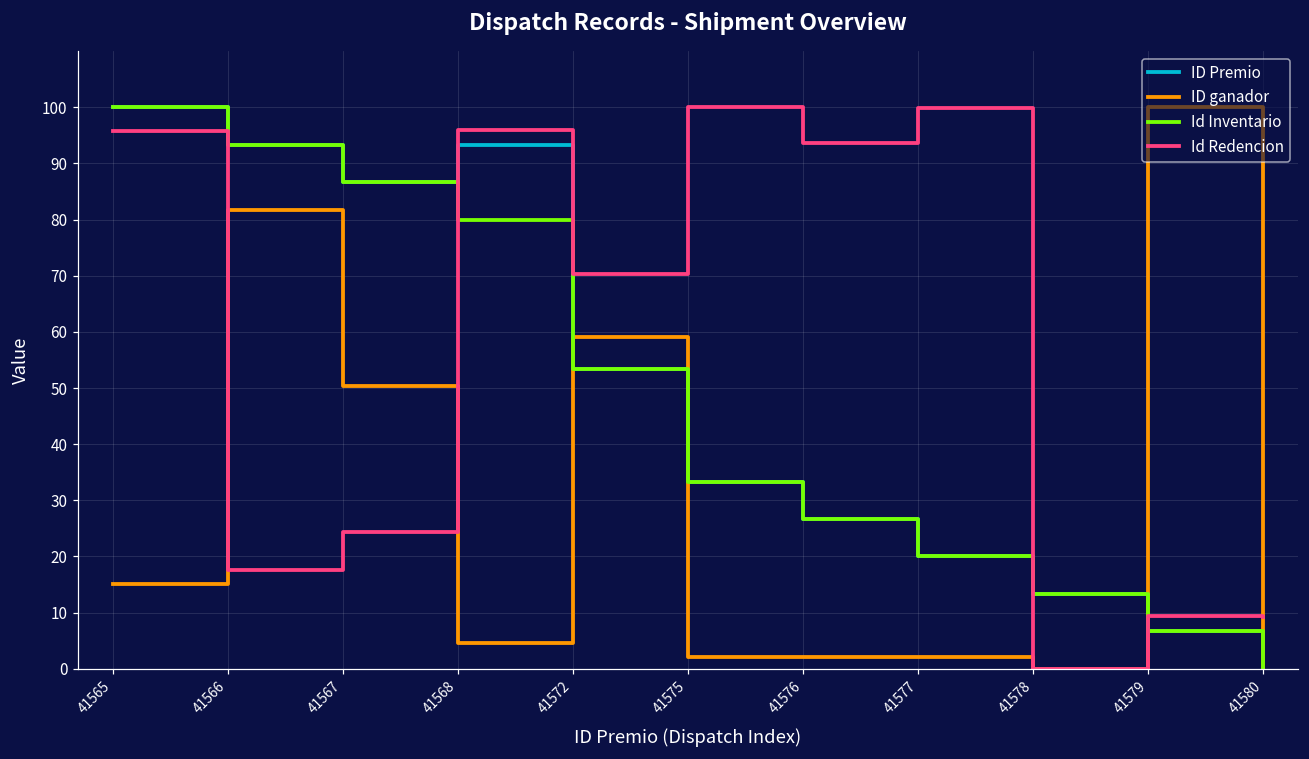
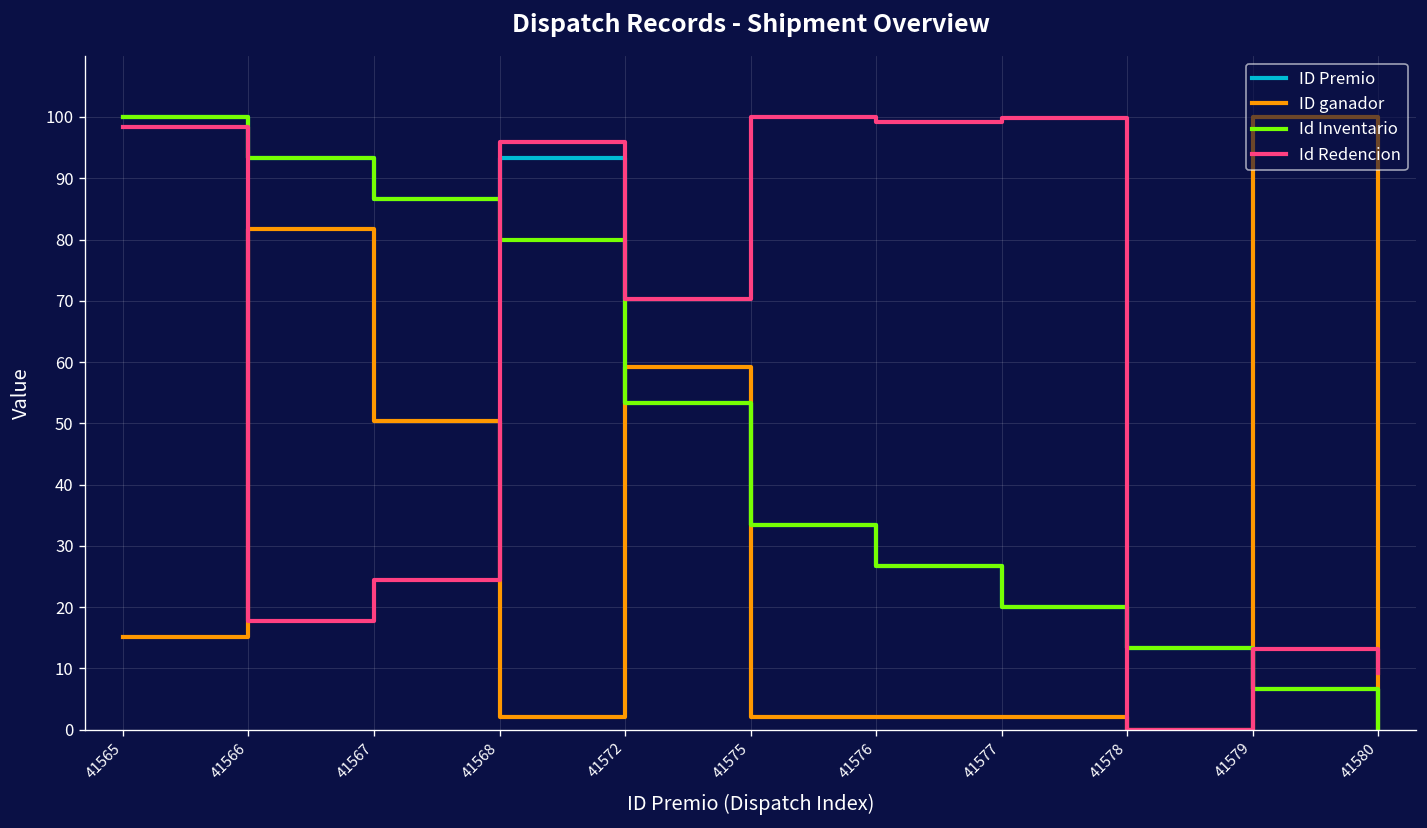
  {
    "ID Premio": {
      "41568": 93
    },
    "ID ganador": {
      "41565": 15,
      "41566": 82,
      "41567": 50,
-     "41568": 5,
+     "41568": 2,
      "41572": 59,
      "41575": 2,
      "41576": 2,
      "41577": 2
    },
    "Id Inventario": {
      "41568": 80
    },
    "Id Redencion": {
-     "41565": 96,
+     "41565": 98,
      "41566": 18,
      "41567": 24,
      "41568": 96,
      "41572": 70,
      "41575": 100,
-     "41576": 94,
+     "41576": 99,
      "41577": 100,
-     "41579": 9,
+     "41579": 13,
      "41580": 9
    }
  }
